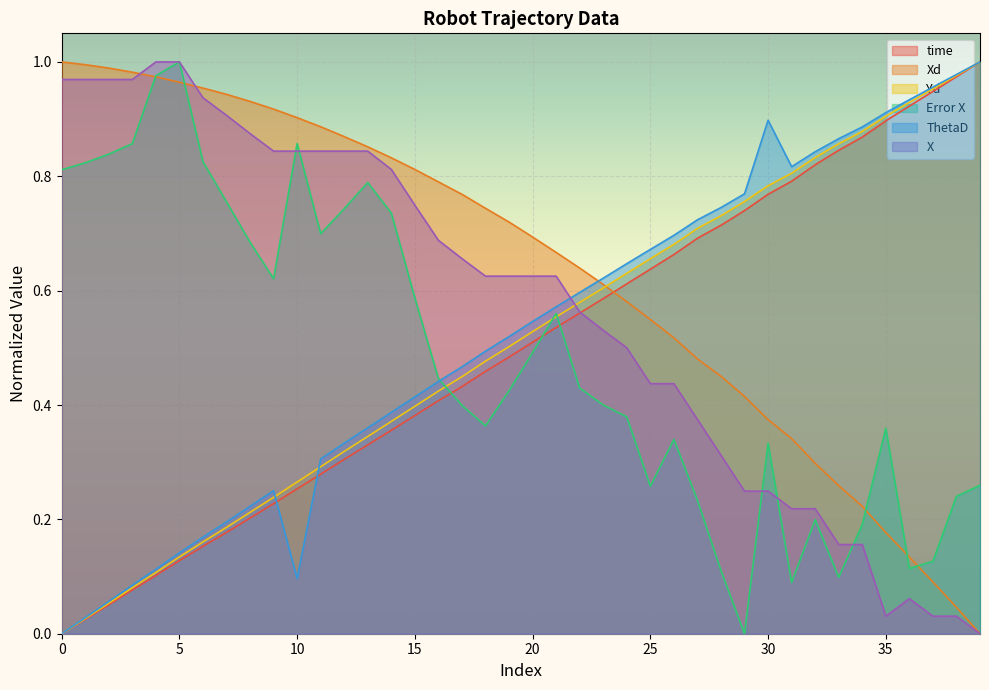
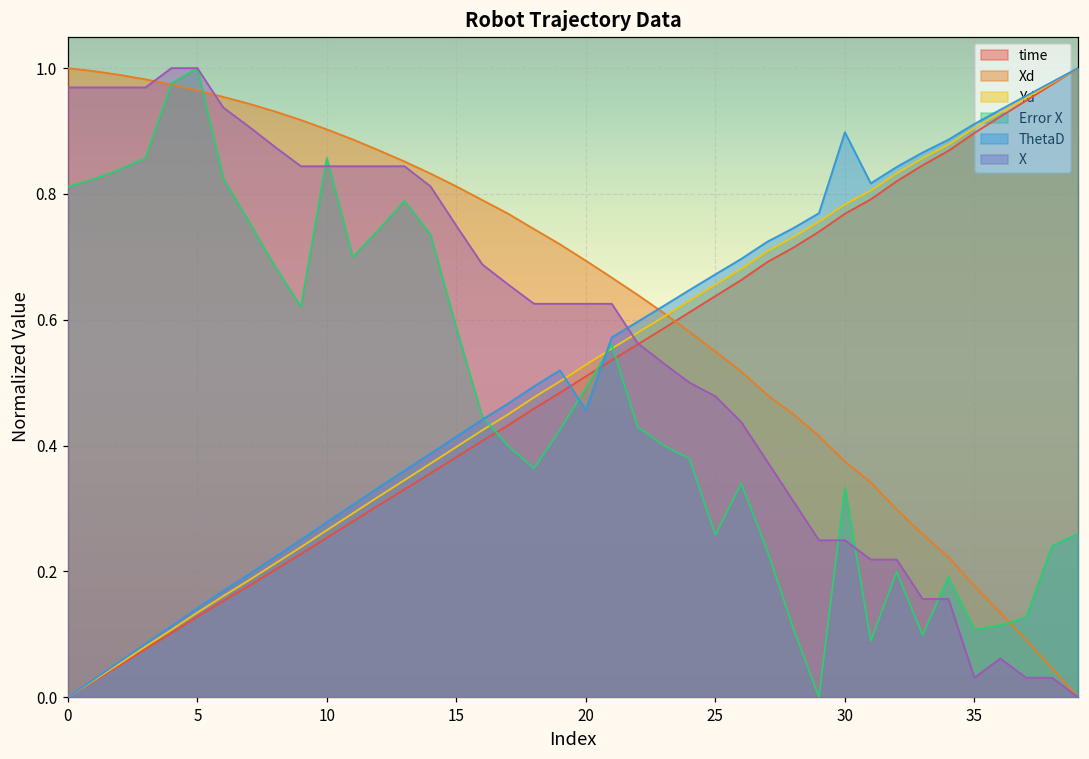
  {
    "Error X": {
      "0": 0.81,
      "10": 0.86,
      "15": 0.59,
      "20": 0.49,
      "25": 0.26,
      "30": 0.33,
-     "35": 0.36
+     "35": 0.11
    },
    "ThetaD": {
      "5": 0.14,
-     "10": 0.10,
+     "10": 0.28,
      "15": 0.41,
-     "20": 0.55,
+     "20": 0.46,
      "25": 0.67,
      "30": 0.90,
      "35": 0.91
    },
    "X": {
      "0": 0.97,
      "10": 0.84,
      "15": 0.75,
      "20": 0.63,
-     "25": 0.44,
+     "25": 0.48,
      "30": 0.25,
      "35": 0.03
    }
  }
